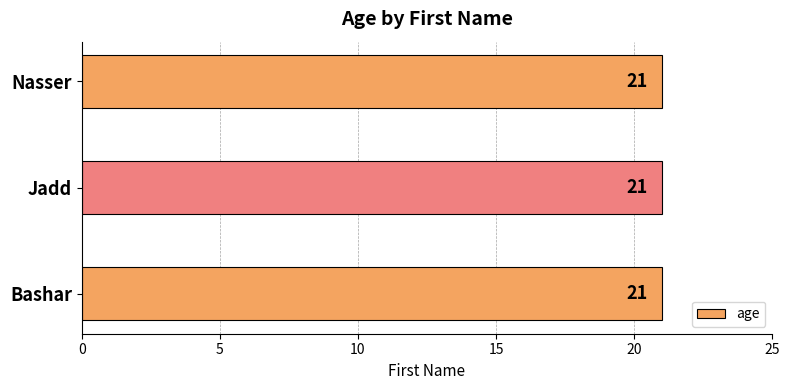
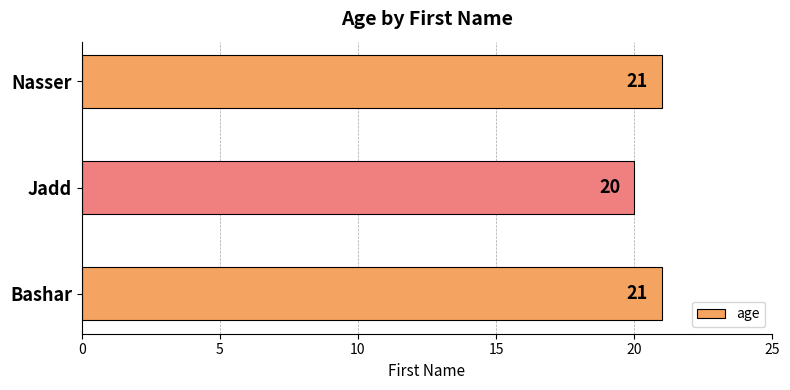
  {
    "Nasser": 21,
-   "Jadd": 21,
+   "Jadd": 20,
    "Bashar": 21
  }
